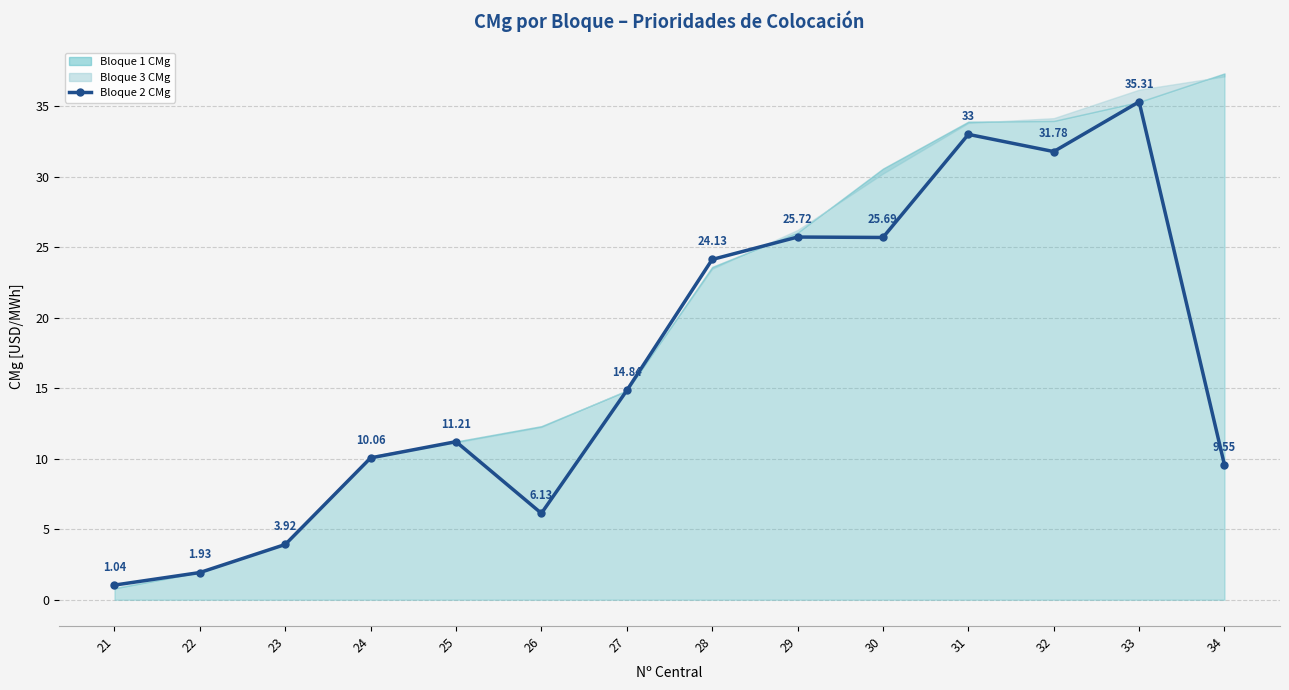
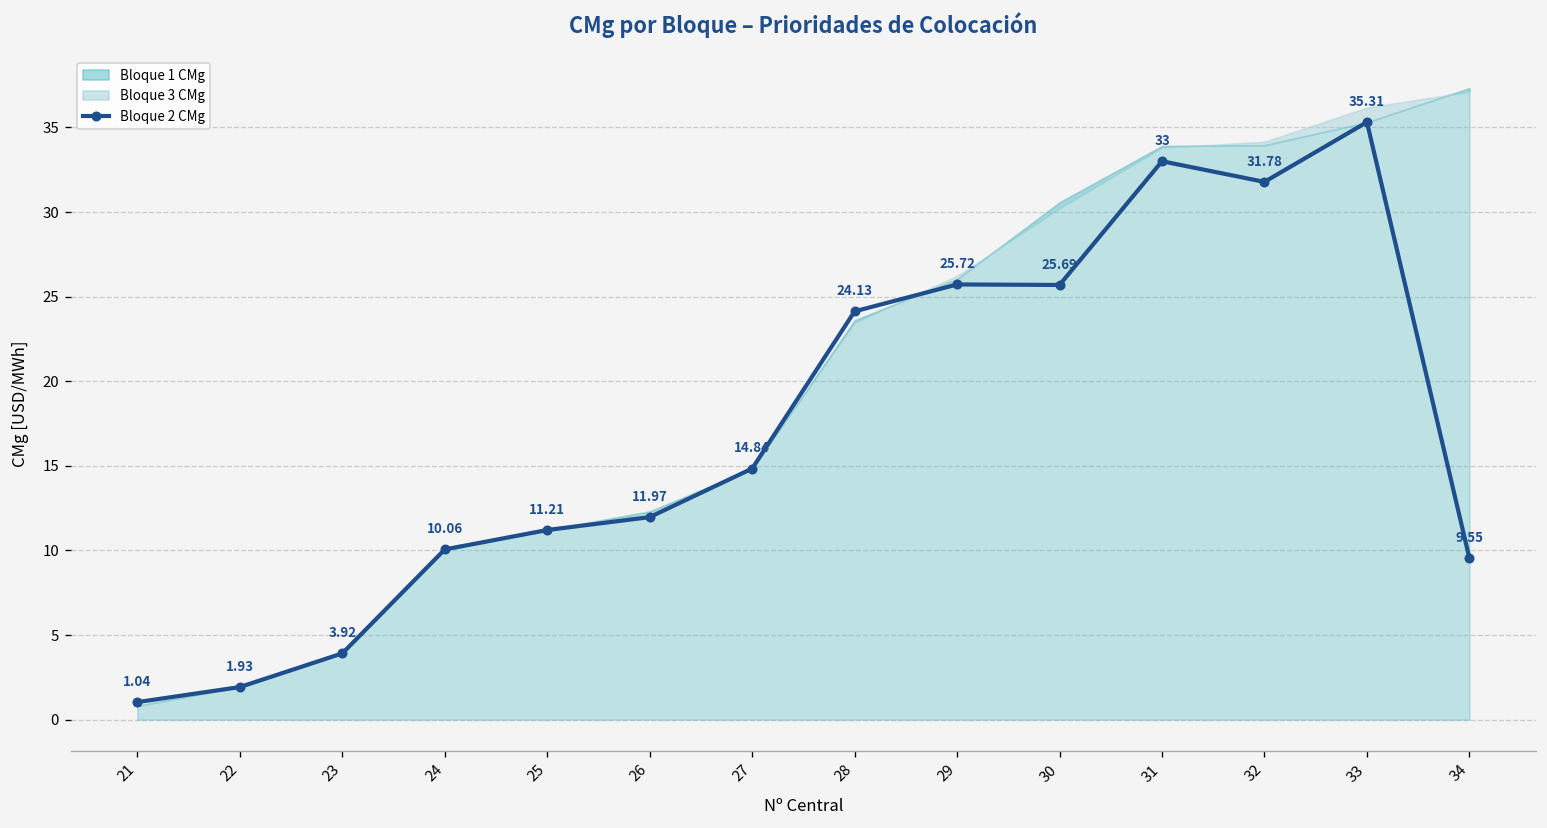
  {
    "Bloque 2 CMg": {
-     "26": 6.13,
+     "26": 11.97,
      "28": 24.13,
      "29": 25.72,
      "30": 25.69,
      "31": 33,
      "32": 31.78,
      "34": 9.55
    }
  }
